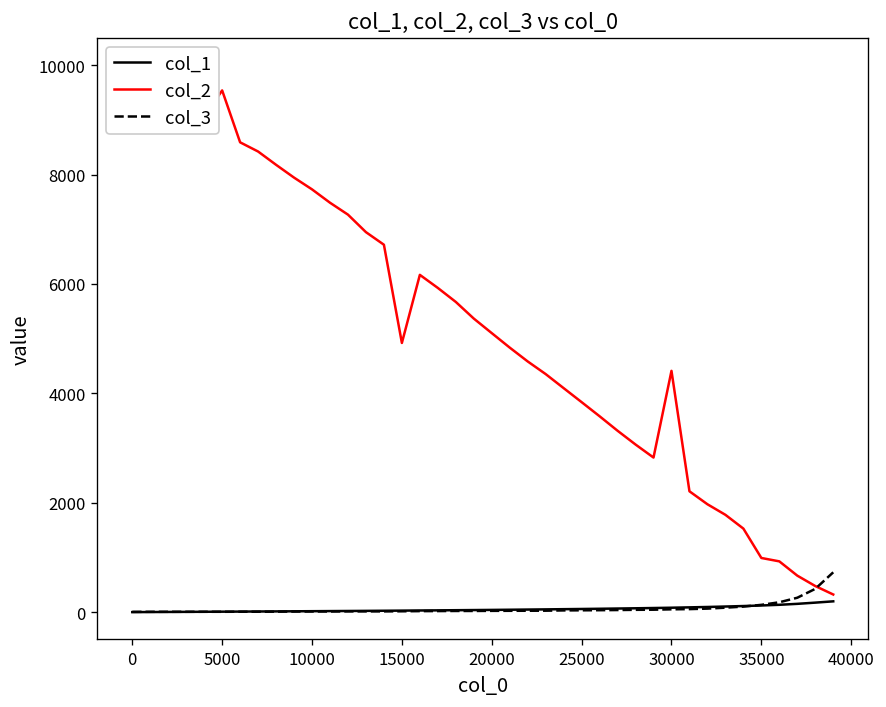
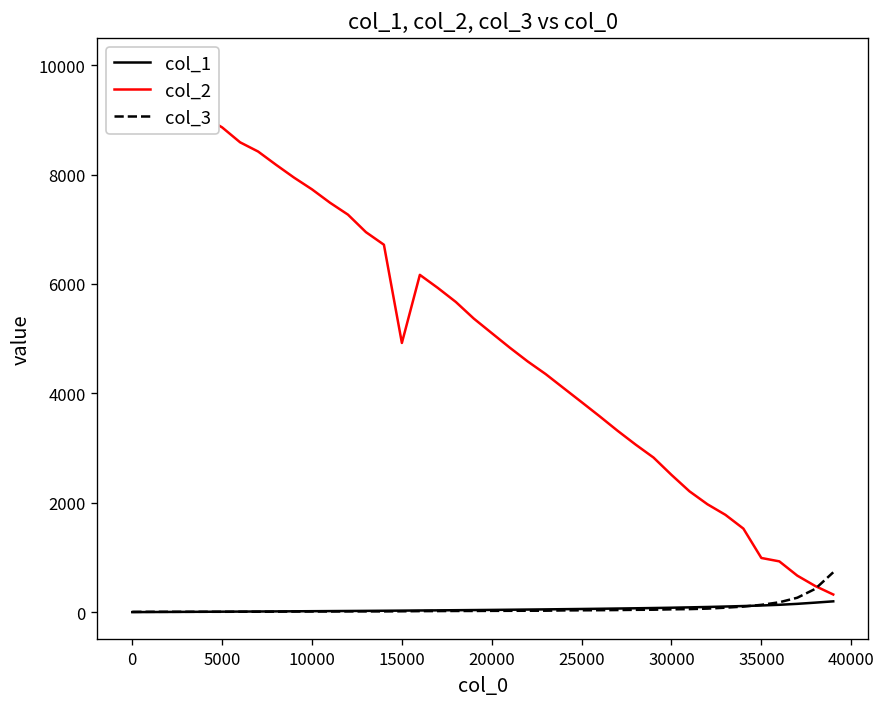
  {
    "col_2": {
-     "5000": 9500,
+     "5000": 8900,
      "10000": 7700,
      "15000": 4900,
      "20000": 5100,
      "25000": 3800,
-     "30000": 4400,
+     "30000": 2500,
      "35000": 1000
    }
  }
